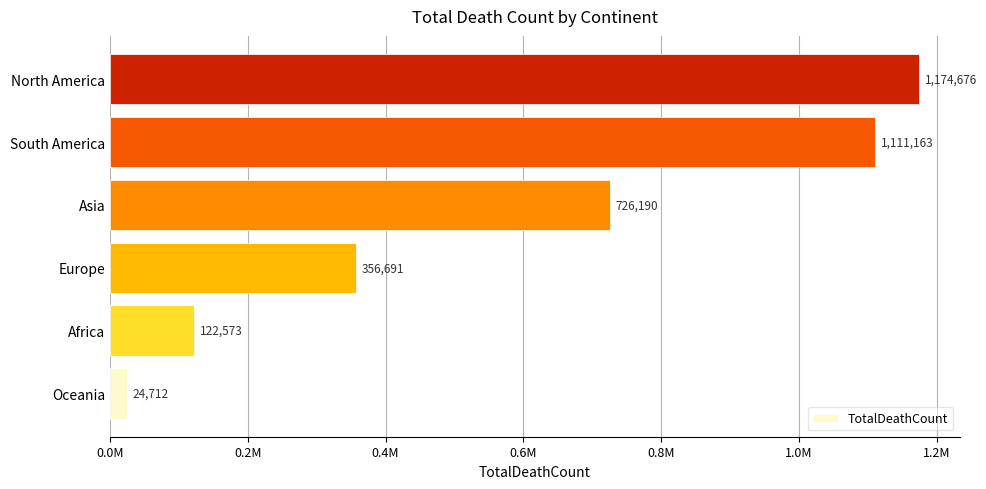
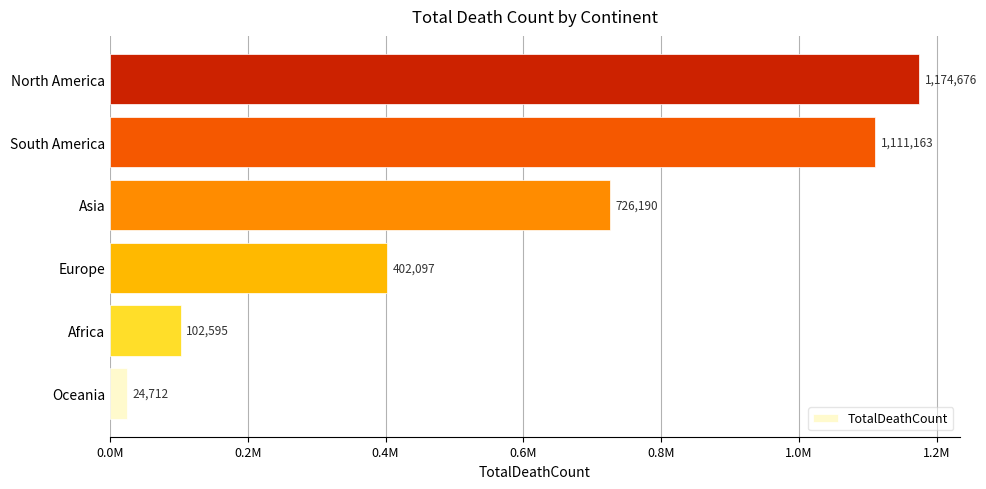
  {
    "North America": "1,174,676",
    "South America": "1,111,163",
    "Asia": "726,190",
-   "Europe": "356,691",
-   "Africa": "122,573",
+   "Europe": "402,097",
+   "Africa": "102,595",
    "Oceania": "24,712"
  }
